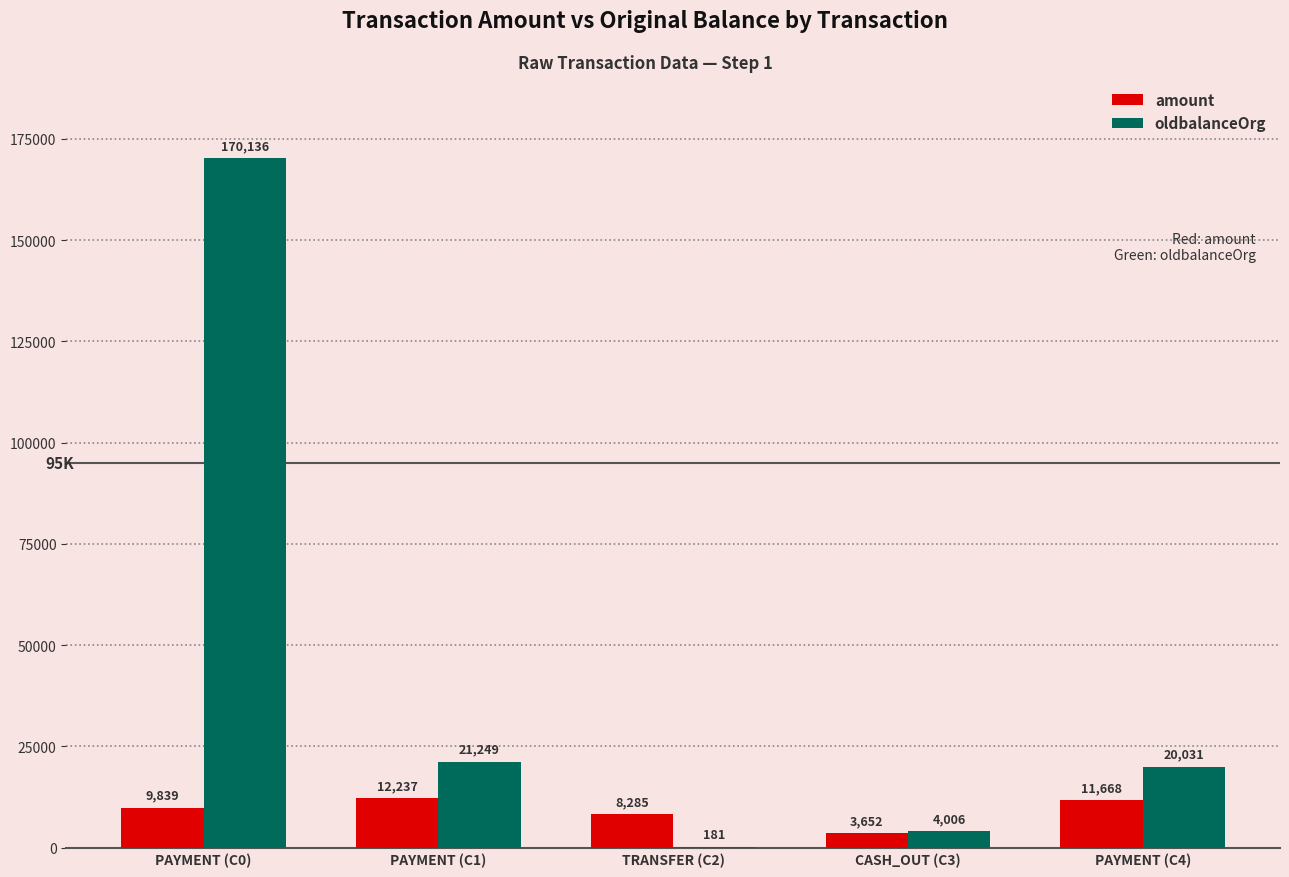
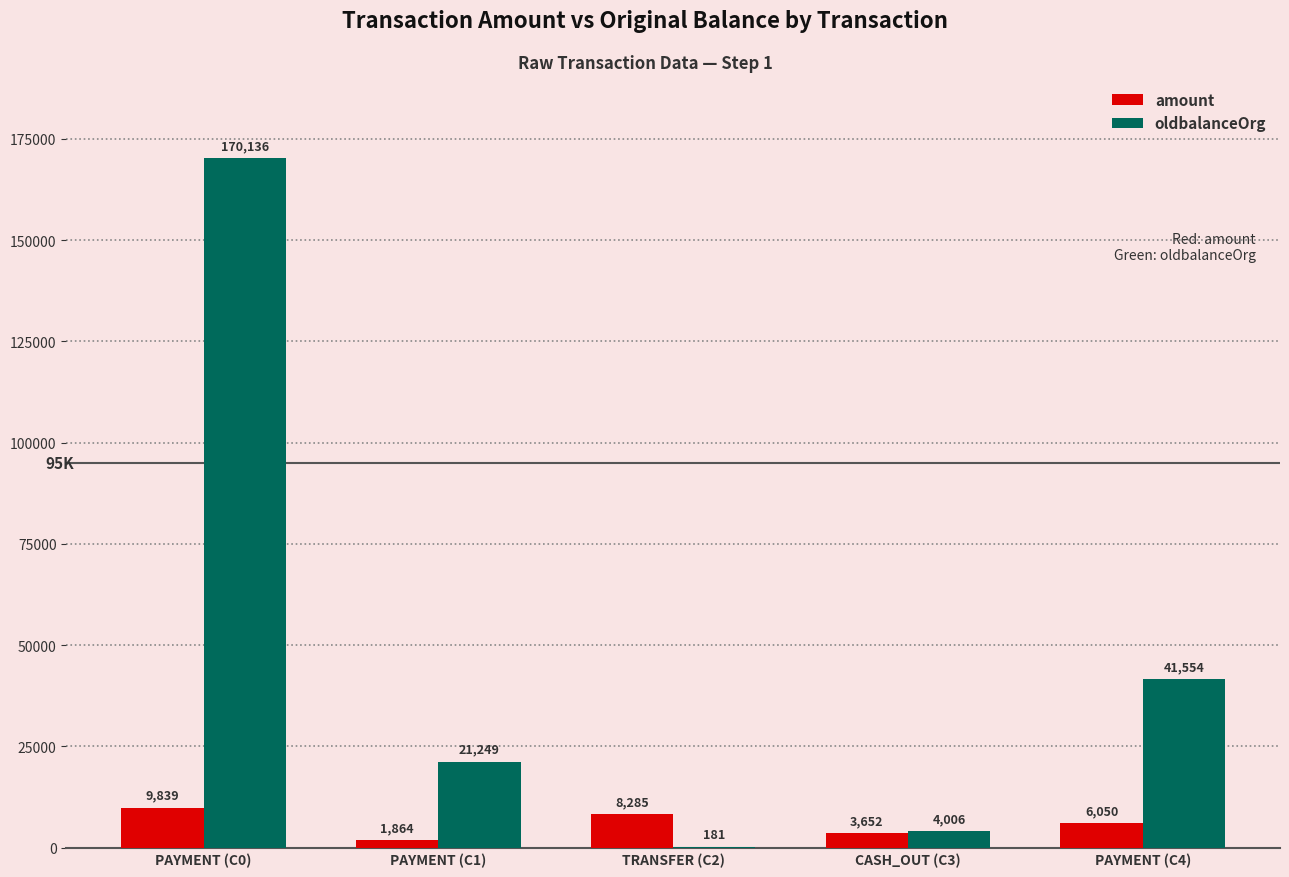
  {
    "amount": {
      "PAYMENT (C0)": "9,839",
-     "PAYMENT (C1)": "12,237",
+     "PAYMENT (C1)": "1,864",
      "TRANSFER (C2)": "8,285",
      "CASH_OUT (C3)": "3,652",
-     "PAYMENT (C4)": "11,668"
+     "PAYMENT (C4)": "6,050"
    },
    "oldbalanceOrg": {
      "PAYMENT (C0)": "170,136",
      "PAYMENT (C1)": "21,249",
      "TRANSFER (C2)": "181",
      "CASH_OUT (C3)": "4,006",
-     "PAYMENT (C4)": "20,031"
+     "PAYMENT (C4)": "41,554"
    }
  }
